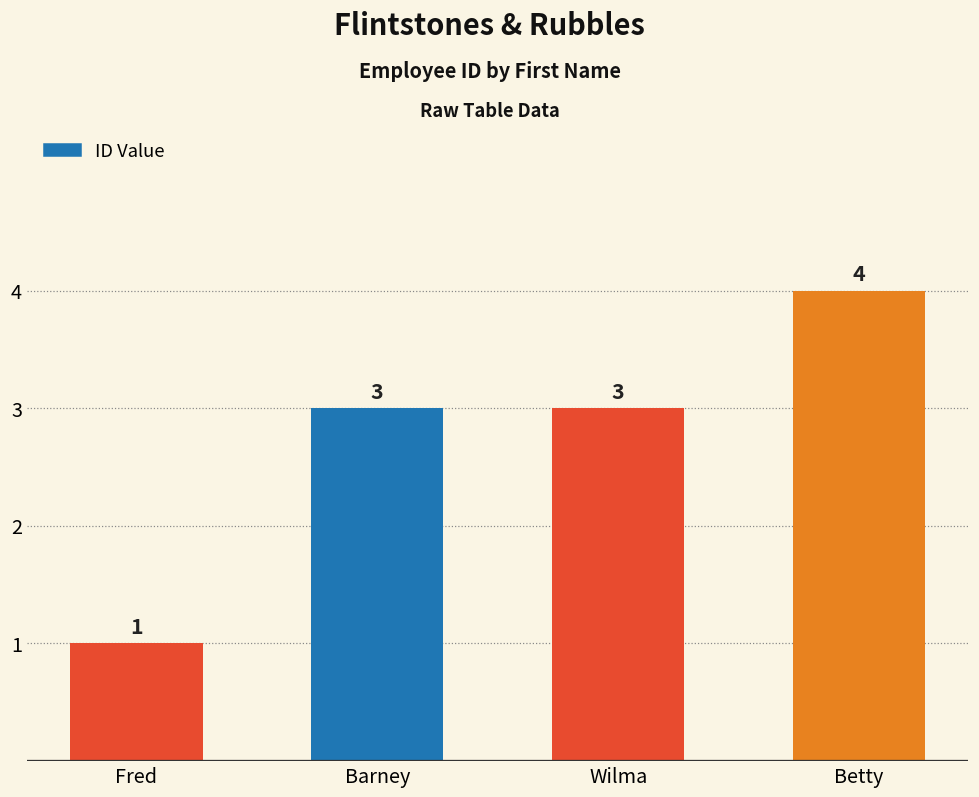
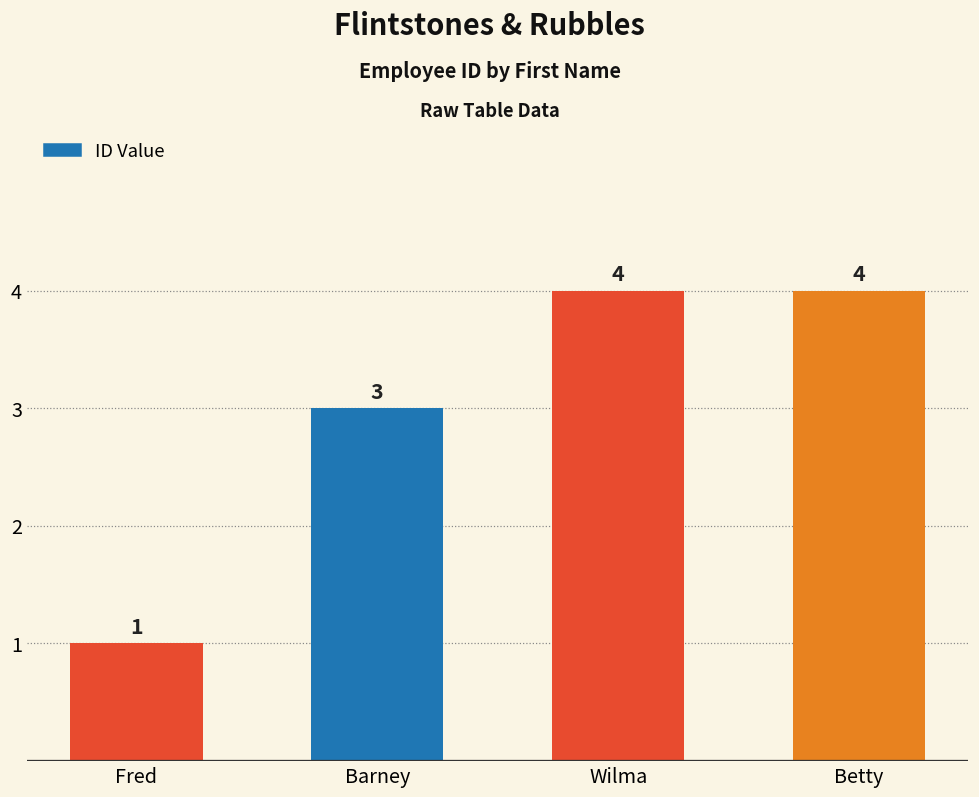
  {
    "Fred": 1,
    "Barney": 3,
-   "Wilma": 3,
+   "Wilma": 4,
    "Betty": 4
  }
